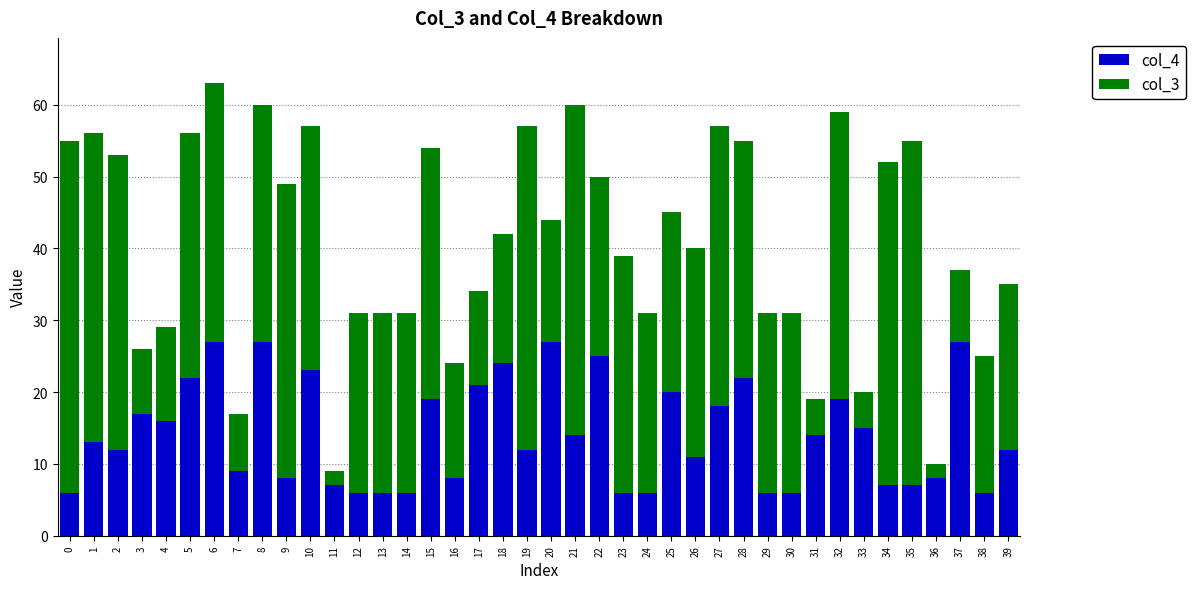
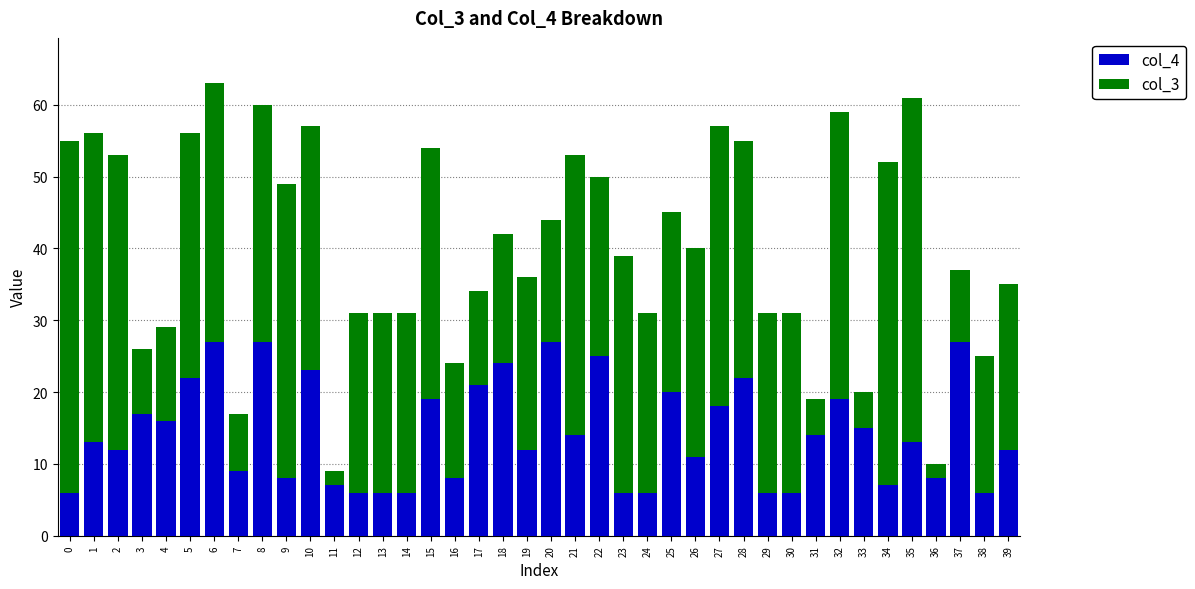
  {
    "col_4": {
      "0": 6,
      "1": 13,
      "2": 12,
      "3": 17,
      "4": 16,
      "5": 22,
      "6": 27,
      "7": 9,
      "8": 27,
      "9": 8,
      "10": 23,
      "11": 7,
      "12": 6,
      "13": 6,
      "14": 6,
      "15": 19,
      "16": 8,
      "17": 21,
      "18": 24,
      "19": 12,
      "20": 27,
      "21": 14,
      "22": 25,
      "23": 6,
      "24": 6,
      "25": 20,
      "26": 11,
      "27": 18,
      "28": 22,
      "29": 6,
      "30": 6,
      "31": 14,
      "32": 19,
      "33": 15,
      "34": 7,
-     "35": 7,
+     "35": 13,
      "36": 8,
      "37": 27,
      "38": 6,
      "39": 12
    },
    "col_3": {
      "0": 49,
      "1": 43,
      "2": 41,
      "3": 9,
      "4": 13,
      "5": 34,
      "6": 36,
      "7": 8,
      "8": 33,
      "9": 41,
      "10": 34,
      "11": 2,
      "12": 25,
      "13": 25,
      "14": 25,
      "15": 35,
      "16": 16,
      "17": 13,
      "18": 18,
-     "19": 45,
+     "19": 24,
      "20": 17,
-     "21": 46,
+     "21": 39,
      "22": 25,
      "23": 33,
      "24": 25,
      "25": 25,
      "26": 29,
      "27": 39,
      "28": 33,
      "29": 25,
      "30": 25,
      "31": 5,
      "32": 40,
      "33": 5,
      "34": 45,
      "35": 48,
      "36": 2,
      "37": 10,
      "38": 19,
      "39": 23
    }
  }
